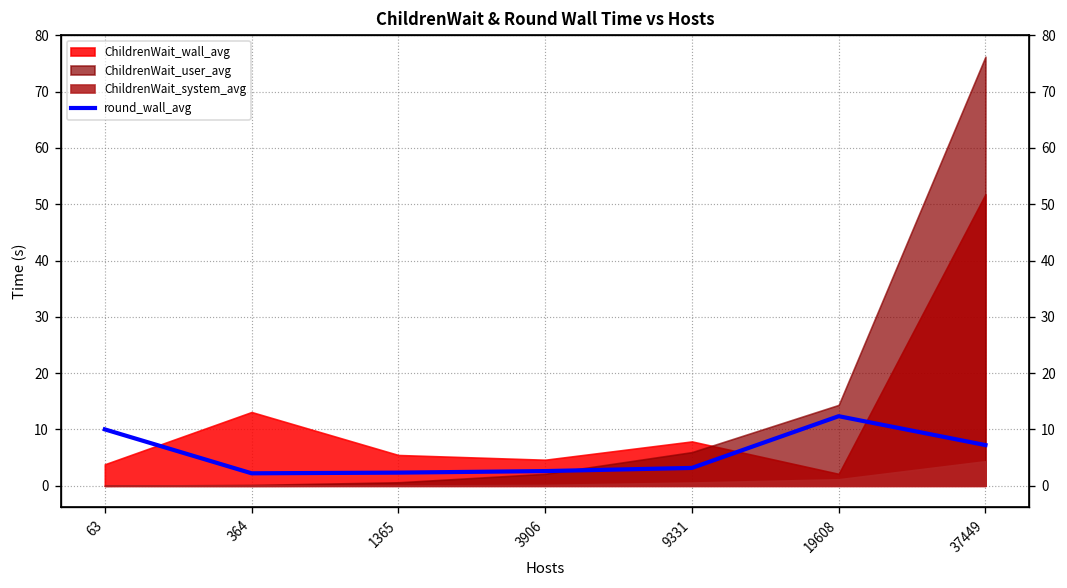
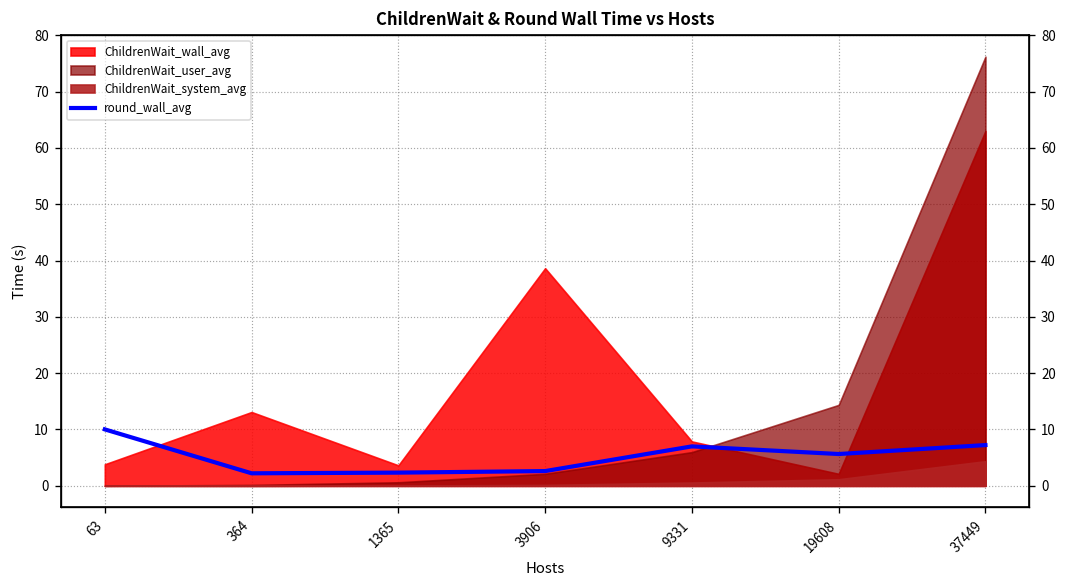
  {
    "round_wall_avg": {
      "63": 10,
      "364": 2,
      "1365": 2,
-     "9331": 3,
-     "19608": 12,
+     "9331": 7,
+     "19608": 6,
      "37449": 7
    },
    "ChildrenWait_wall_avg": {
      "63": 4,
      "364": 13,
-     "1365": 5,
-     "3906": 5,
+     "1365": 4,
+     "3906": 39,
      "9331": 8,
      "19608": 2,
-     "37449": 52
+     "37449": 63
    }
  }
